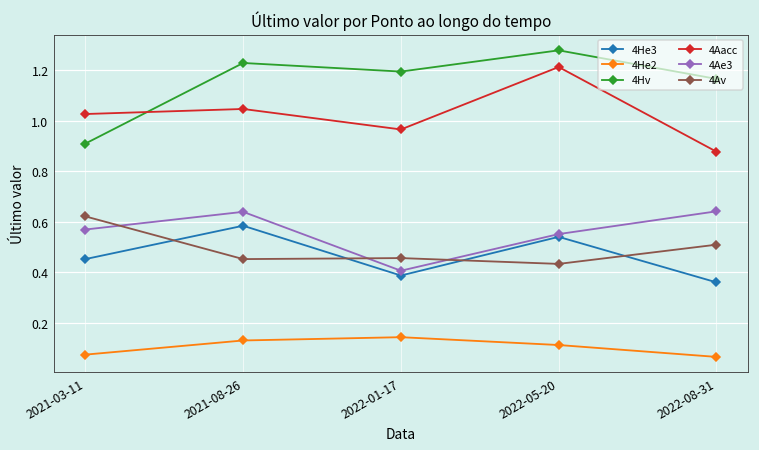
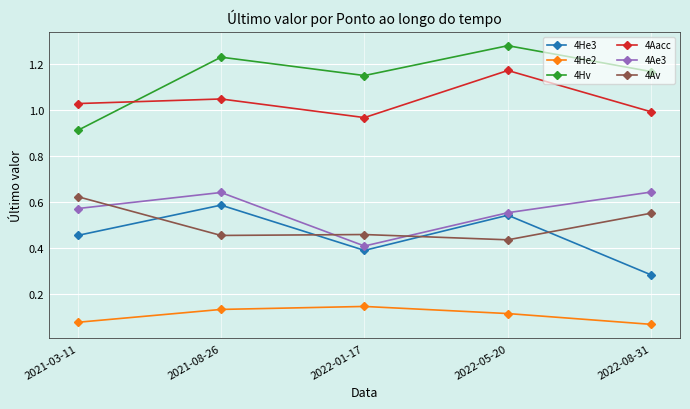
  {
    "4He3": {
      "2021-03-11": 0.45,
      "2021-08-26": 0.59,
      "2022-01-17": 0.39,
-     "2022-08-31": 0.36
+     "2022-08-31": 0.28
    },
    "4He2": {
      "2021-03-11": 0.08,
      "2021-08-26": 0.13,
      "2022-01-17": 0.14,
      "2022-05-20": 0.11,
      "2022-08-31": 0.07
    },
    "4Hv": {
      "2021-03-11": 0.91,
      "2021-08-26": 1.23,
-     "2022-01-17": 1.20,
+     "2022-01-17": 1.15,
      "2022-05-20": 1.28
    },
    "4Aacc": {
      "2021-03-11": 1.03,
      "2021-08-26": 1.05,
      "2022-01-17": 0.97,
-     "2022-05-20": 1.21,
-     "2022-08-31": 0.88
+     "2022-05-20": 1.17,
+     "2022-08-31": 0.99
    },
    "4Ae3": {
      "2021-03-11": 0.57,
      "2021-08-26": 0.64,
      "2022-01-17": 0.41,
      "2022-08-31": 0.64
    },
    "4Av": {
      "2021-03-11": 0.62,
      "2021-08-26": 0.45,
      "2022-01-17": 0.46,
      "2022-05-20": 0.43,
-     "2022-08-31": 0.51
+     "2022-08-31": 0.55
    }
  }
